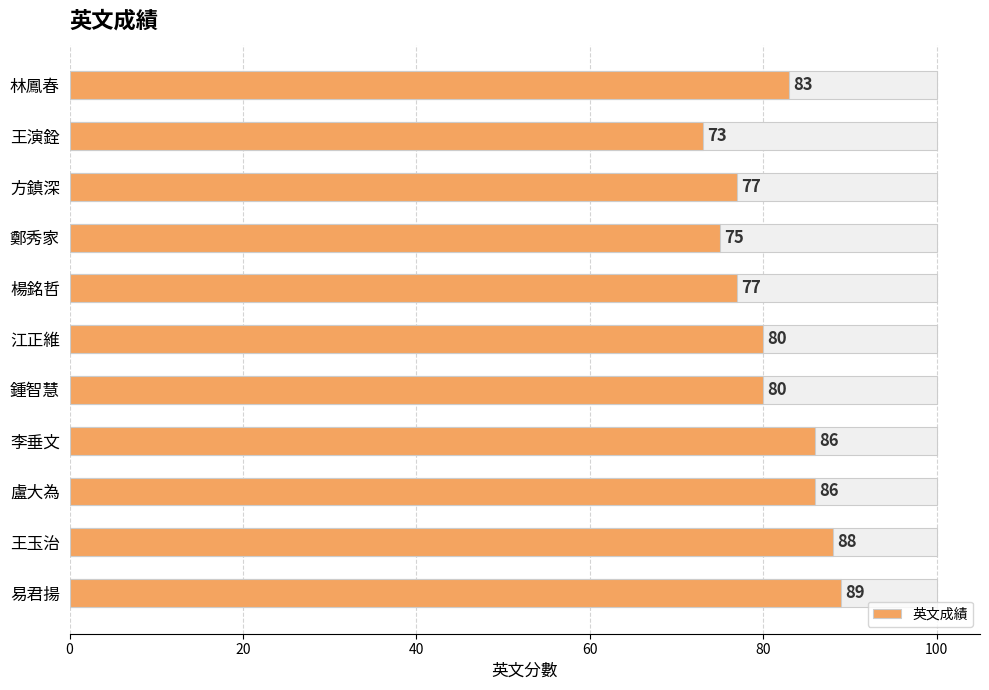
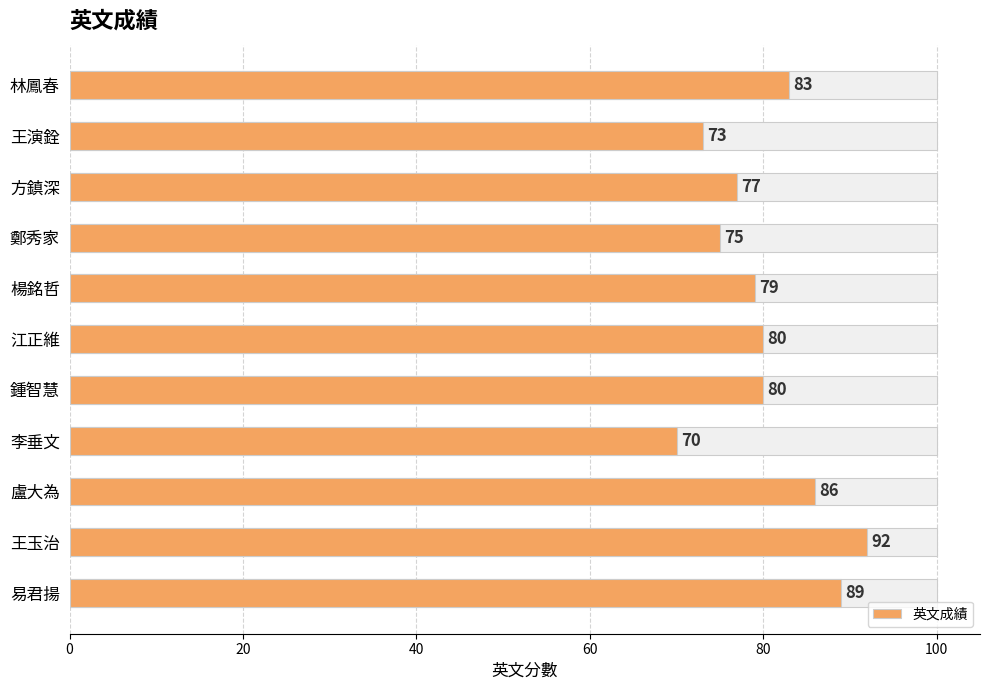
  {
    "英文成績": {
-     "楊銘哲": 77,
-     "李垂文": 86,
-     "王玉治": 88
+     "楊銘哲": 79,
+     "李垂文": 70,
+     "王玉治": 92
    }
  }
